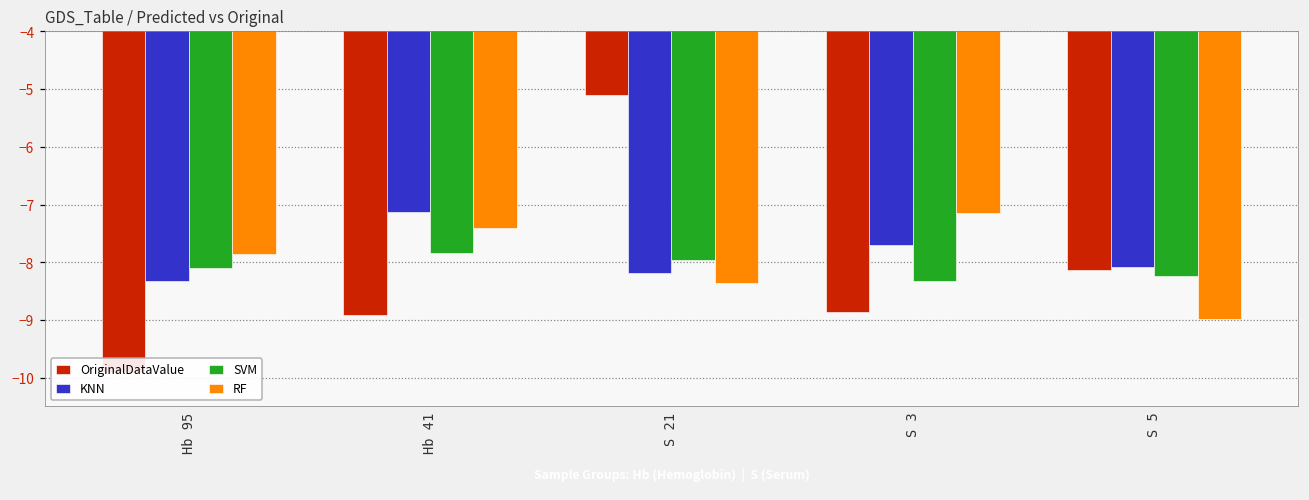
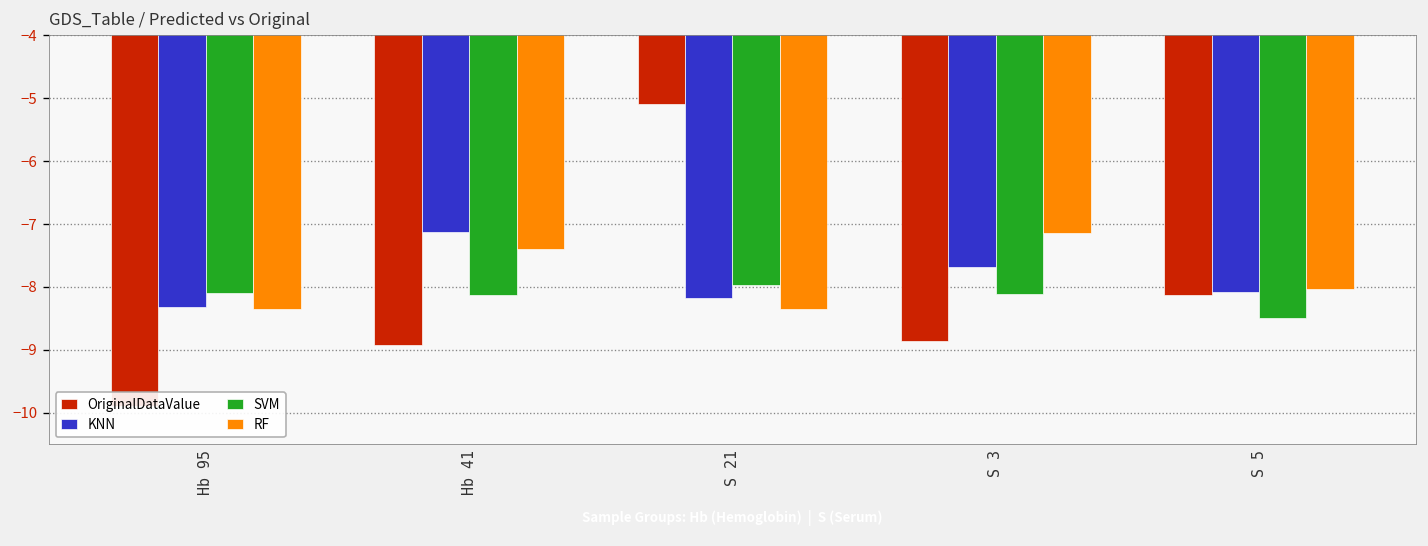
  {
    "OriginalDataValue": {
      "Hb 41": -8.9,
      "S 21": -5.1,
      "S 3": -8.9,
      "S 5": -8.1
    },
    "KNN": {
      "Hb 95": -8.3,
      "Hb 41": -7.1,
      "S 21": -8.2,
      "S 3": -7.7,
      "S 5": -8.1
    },
    "SVM": {
      "Hb 95": -8.1,
-     "Hb 41": -7.8,
+     "Hb 41": -8.1,
      "S 21": -8.0,
-     "S 3": -8.3,
-     "S 5": -8.2
+     "S 3": -8.1,
+     "S 5": -8.5
    },
    "RF": {
-     "Hb 95": -7.9,
+     "Hb 95": -8.4,
      "Hb 41": -7.4,
      "S 21": -8.4,
      "S 3": -7.1,
-     "S 5": -9.0
+     "S 5": -8.0
    }
  }
